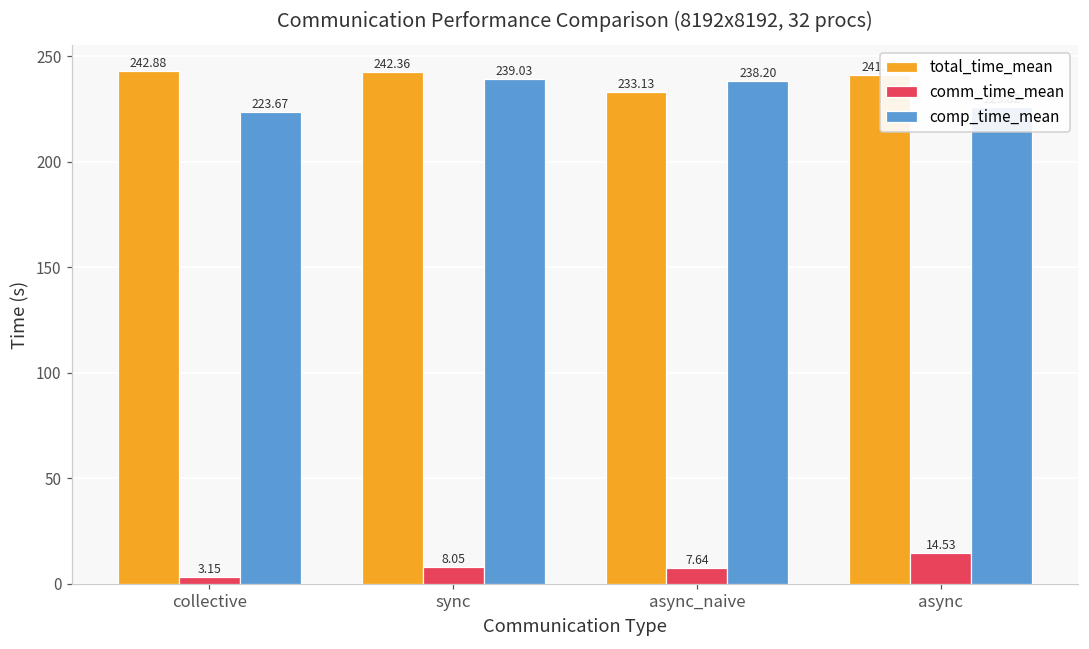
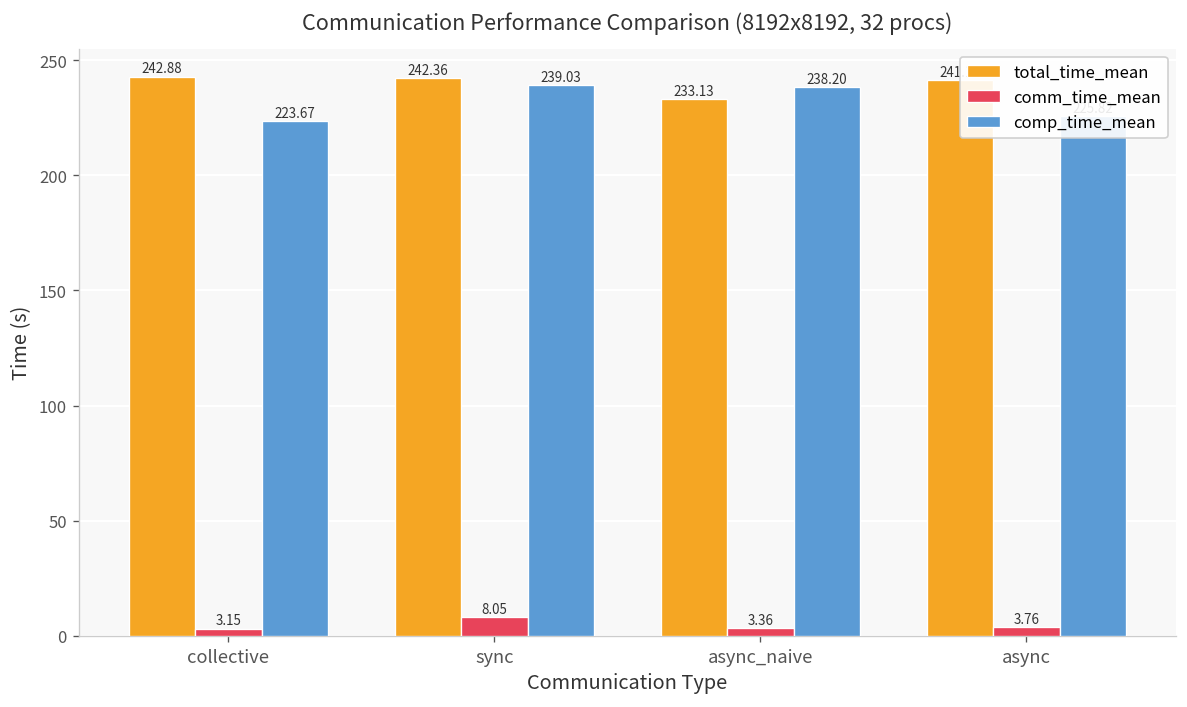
  {
    "total_time_mean": {
      "collective": 242.88,
      "sync": 242.36,
      "async_naive": 233.13
    },
    "comm_time_mean": {
      "collective": 3.15,
      "sync": 8.05,
-     "async_naive": 7.64,
-     "async": 14.53
+     "async_naive": 3.36,
+     "async": 3.76
    },
    "comp_time_mean": {
      "collective": 223.67,
      "sync": 239.03,
      "async_naive": 238.20
    }
  }
